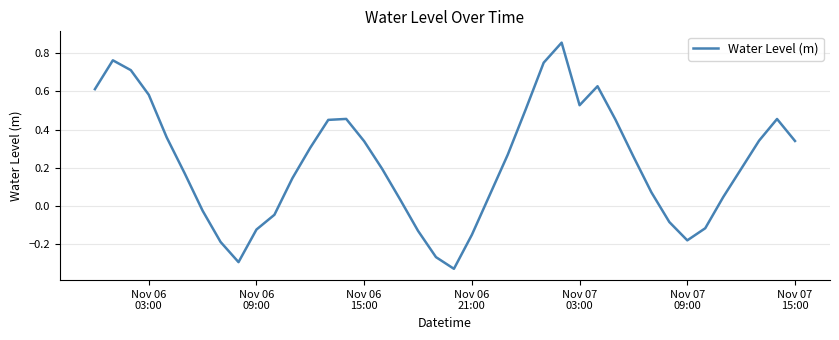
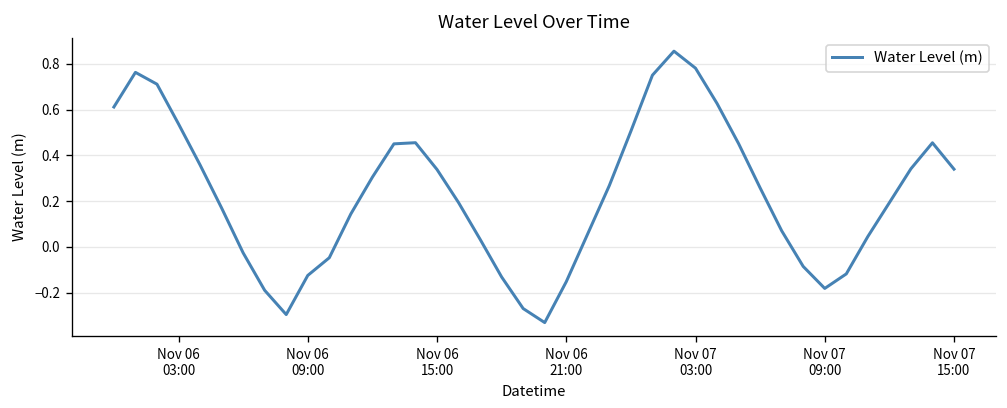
  {
-   "Nov 06 03:00": 0.58,
+   "Nov 06 03:00": 0.54,
    "Nov 06 09:00": -0.12,
    "Nov 06 15:00": 0.34,
    "Nov 06 21:00": -0.15,
-   "Nov 07 03:00": 0.53,
+   "Nov 07 03:00": 0.78,
    "Nov 07 09:00": -0.18,
    "Nov 07 15:00": 0.34
  }
